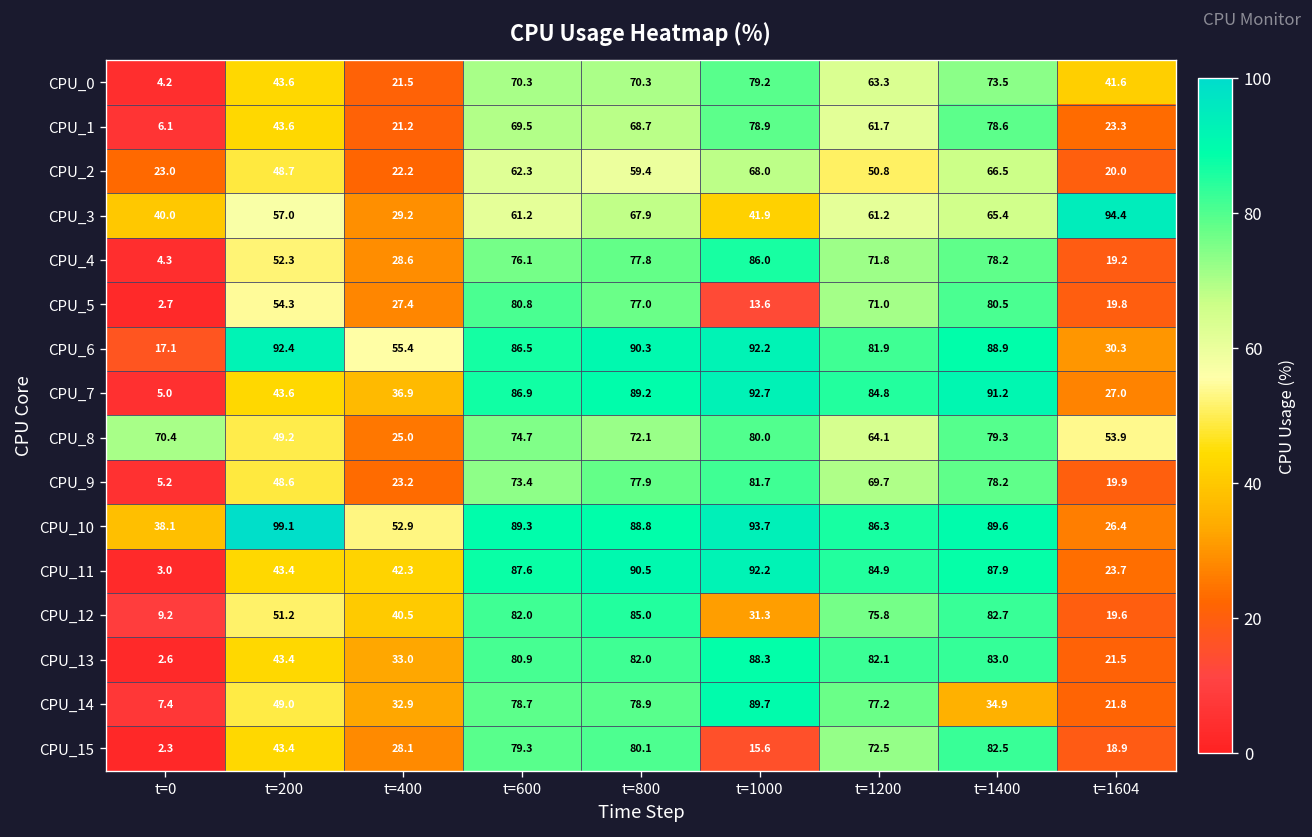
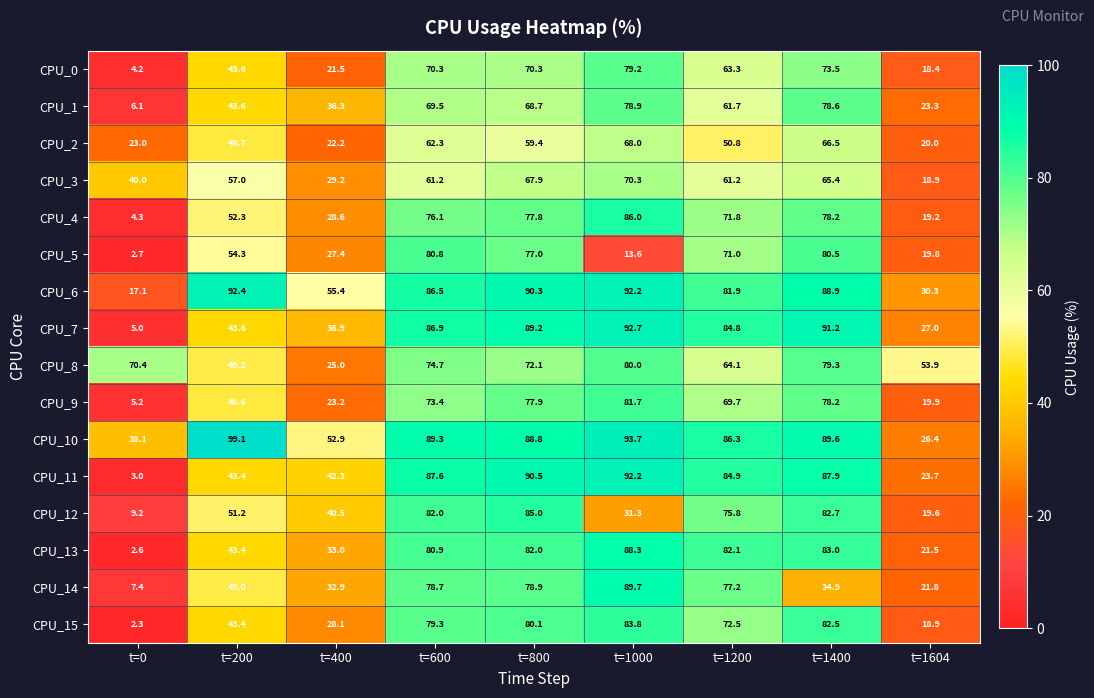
  {
    "CPU_0": {
      "t=0": 4.2,
      "t=200": 43.6,
      "t=400": 21.5,
      "t=600": 70.3,
      "t=800": 70.3,
      "t=1000": 79.2,
      "t=1200": 63.3,
      "t=1400": 73.5,
-     "t=1604": 41.6
+     "t=1604": 18.4
    },
    "CPU_1": {
      "t=0": 6.1,
      "t=200": 43.6,
-     "t=400": 21.2,
+     "t=400": 36.3,
      "t=600": 69.5,
      "t=800": 68.7,
      "t=1000": 78.9,
      "t=1200": 61.7,
      "t=1400": 78.6,
      "t=1604": 23.3
    },
    "CPU_2": {
      "t=0": 23.0,
      "t=200": 48.7,
      "t=400": 22.2,
      "t=600": 62.3,
      "t=800": 59.4,
      "t=1000": 68.0,
      "t=1200": 50.8,
      "t=1400": 66.5,
      "t=1604": 20.0
    },
    "CPU_3": {
      "t=0": 40.0,
      "t=200": 57.0,
      "t=400": 29.2,
      "t=600": 61.2,
      "t=800": 67.9,
-     "t=1000": 41.9,
+     "t=1000": 70.3,
      "t=1200": 61.2,
      "t=1400": 65.4,
-     "t=1604": 94.4
+     "t=1604": 18.9
    },
    "CPU_4": {
      "t=0": 4.3,
      "t=200": 52.3,
      "t=400": 28.6,
      "t=600": 76.1,
      "t=800": 77.8,
      "t=1000": 86.0,
      "t=1200": 71.8,
      "t=1400": 78.2,
      "t=1604": 19.2
    },
    "CPU_5": {
      "t=0": 2.7,
      "t=200": 54.3,
      "t=400": 27.4,
      "t=600": 80.8,
      "t=800": 77.0,
      "t=1000": 13.6,
      "t=1200": 71.0,
      "t=1400": 80.5,
      "t=1604": 19.8
    },
    "CPU_6": {
      "t=0": 17.1,
      "t=200": 92.4,
      "t=400": 55.4,
      "t=600": 86.5,
      "t=800": 90.3,
      "t=1000": 92.2,
      "t=1200": 81.9,
      "t=1400": 88.9,
      "t=1604": 30.3
    },
    "CPU_7": {
      "t=0": 5.0,
      "t=200": 43.6,
      "t=400": 36.9,
      "t=600": 86.9,
      "t=800": 89.2,
      "t=1000": 92.7,
      "t=1200": 84.8,
      "t=1400": 91.2,
      "t=1604": 27.0
    },
    "CPU_8": {
      "t=0": 70.4,
      "t=200": 49.2,
      "t=400": 25.0,
      "t=600": 74.7,
      "t=800": 72.1,
      "t=1000": 80.0,
      "t=1200": 64.1,
      "t=1400": 79.3,
      "t=1604": 53.9
    },
    "CPU_9": {
      "t=0": 5.2,
      "t=200": 48.6,
      "t=400": 23.2,
      "t=600": 73.4,
      "t=800": 77.9,
      "t=1000": 81.7,
      "t=1200": 69.7,
      "t=1400": 78.2,
      "t=1604": 19.9
    },
    "CPU_10": {
      "t=0": 38.1,
      "t=200": 99.1,
      "t=400": 52.9,
      "t=600": 89.3,
      "t=800": 88.8,
      "t=1000": 93.7,
      "t=1200": 86.3,
      "t=1400": 89.6,
      "t=1604": 26.4
    },
    "CPU_11": {
      "t=0": 3.0,
      "t=200": 43.4,
      "t=400": 42.3,
      "t=600": 87.6,
      "t=800": 90.5,
      "t=1000": 92.2,
      "t=1200": 84.9,
      "t=1400": 87.9,
      "t=1604": 23.7
    },
    "CPU_12": {
      "t=0": 9.2,
      "t=200": 51.2,
      "t=400": 40.5,
      "t=600": 82.0,
      "t=800": 85.0,
      "t=1000": 31.3,
      "t=1200": 75.8,
      "t=1400": 82.7,
      "t=1604": 19.6
    },
    "CPU_13": {
      "t=0": 2.6,
      "t=200": 43.4,
      "t=400": 33.0,
      "t=600": 80.9,
      "t=800": 82.0,
      "t=1000": 88.3,
      "t=1200": 82.1,
      "t=1400": 83.0,
      "t=1604": 21.5
    },
    "CPU_14": {
      "t=0": 7.4,
      "t=200": 49.0,
      "t=400": 32.9,
      "t=600": 78.7,
      "t=800": 78.9,
      "t=1000": 89.7,
      "t=1200": 77.2,
      "t=1400": 34.9,
      "t=1604": 21.8
    },
    "CPU_15": {
      "t=0": 2.3,
      "t=200": 43.4,
      "t=400": 28.1,
      "t=600": 79.3,
      "t=800": 80.1,
-     "t=1000": 15.6,
+     "t=1000": 83.8,
      "t=1200": 72.5,
      "t=1400": 82.5,
      "t=1604": 18.9
    }
  }
